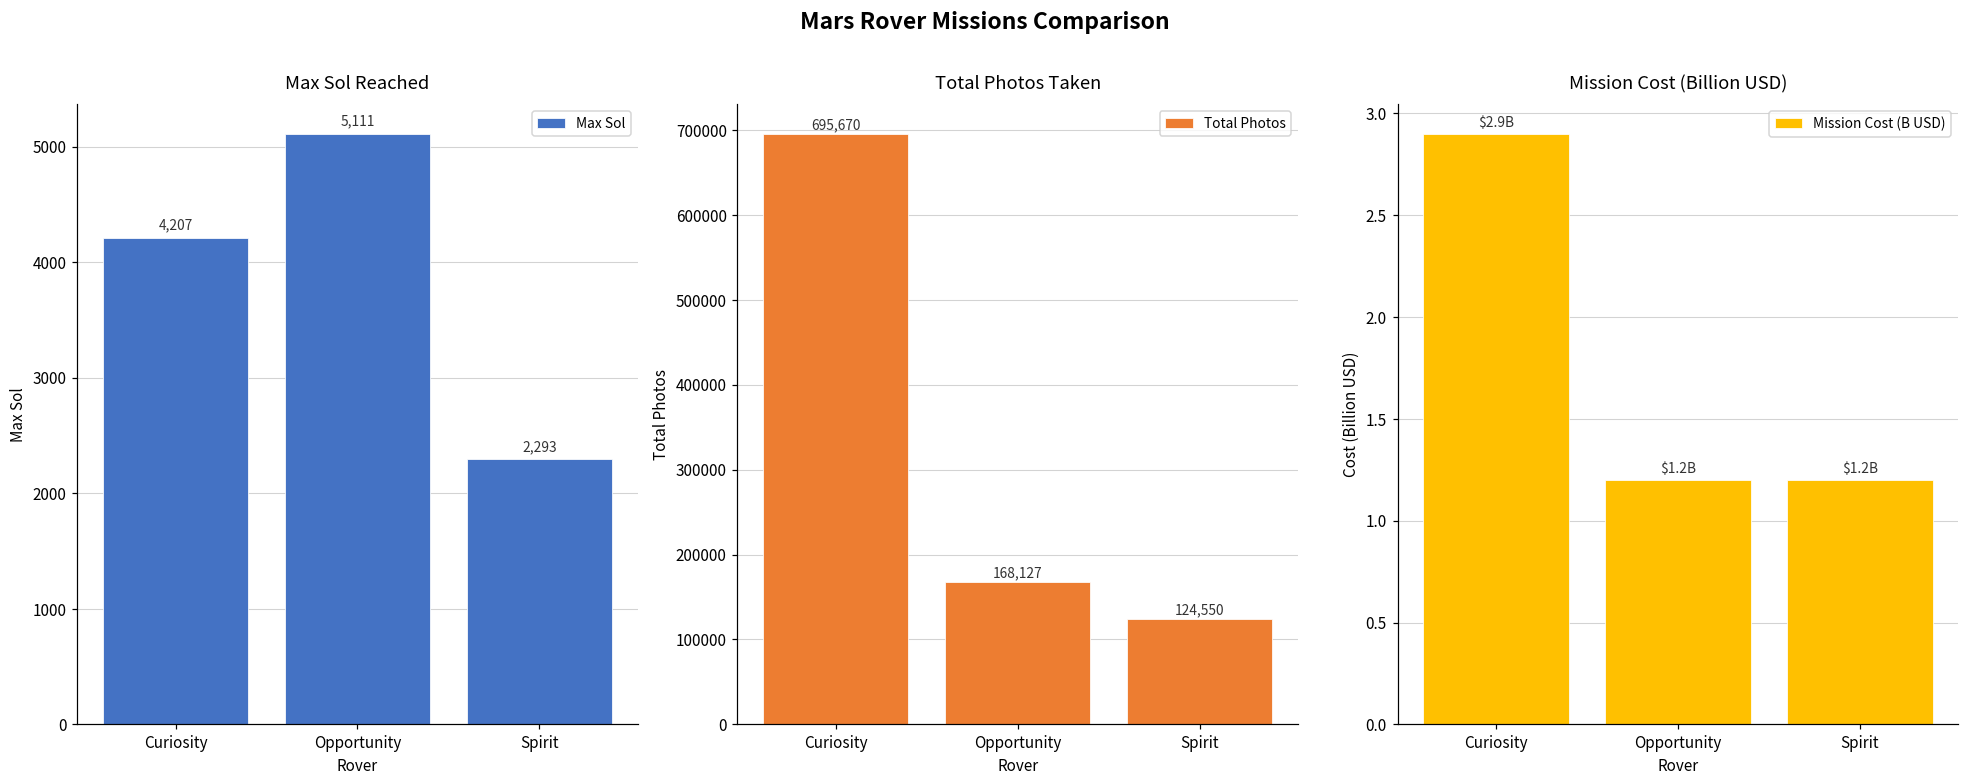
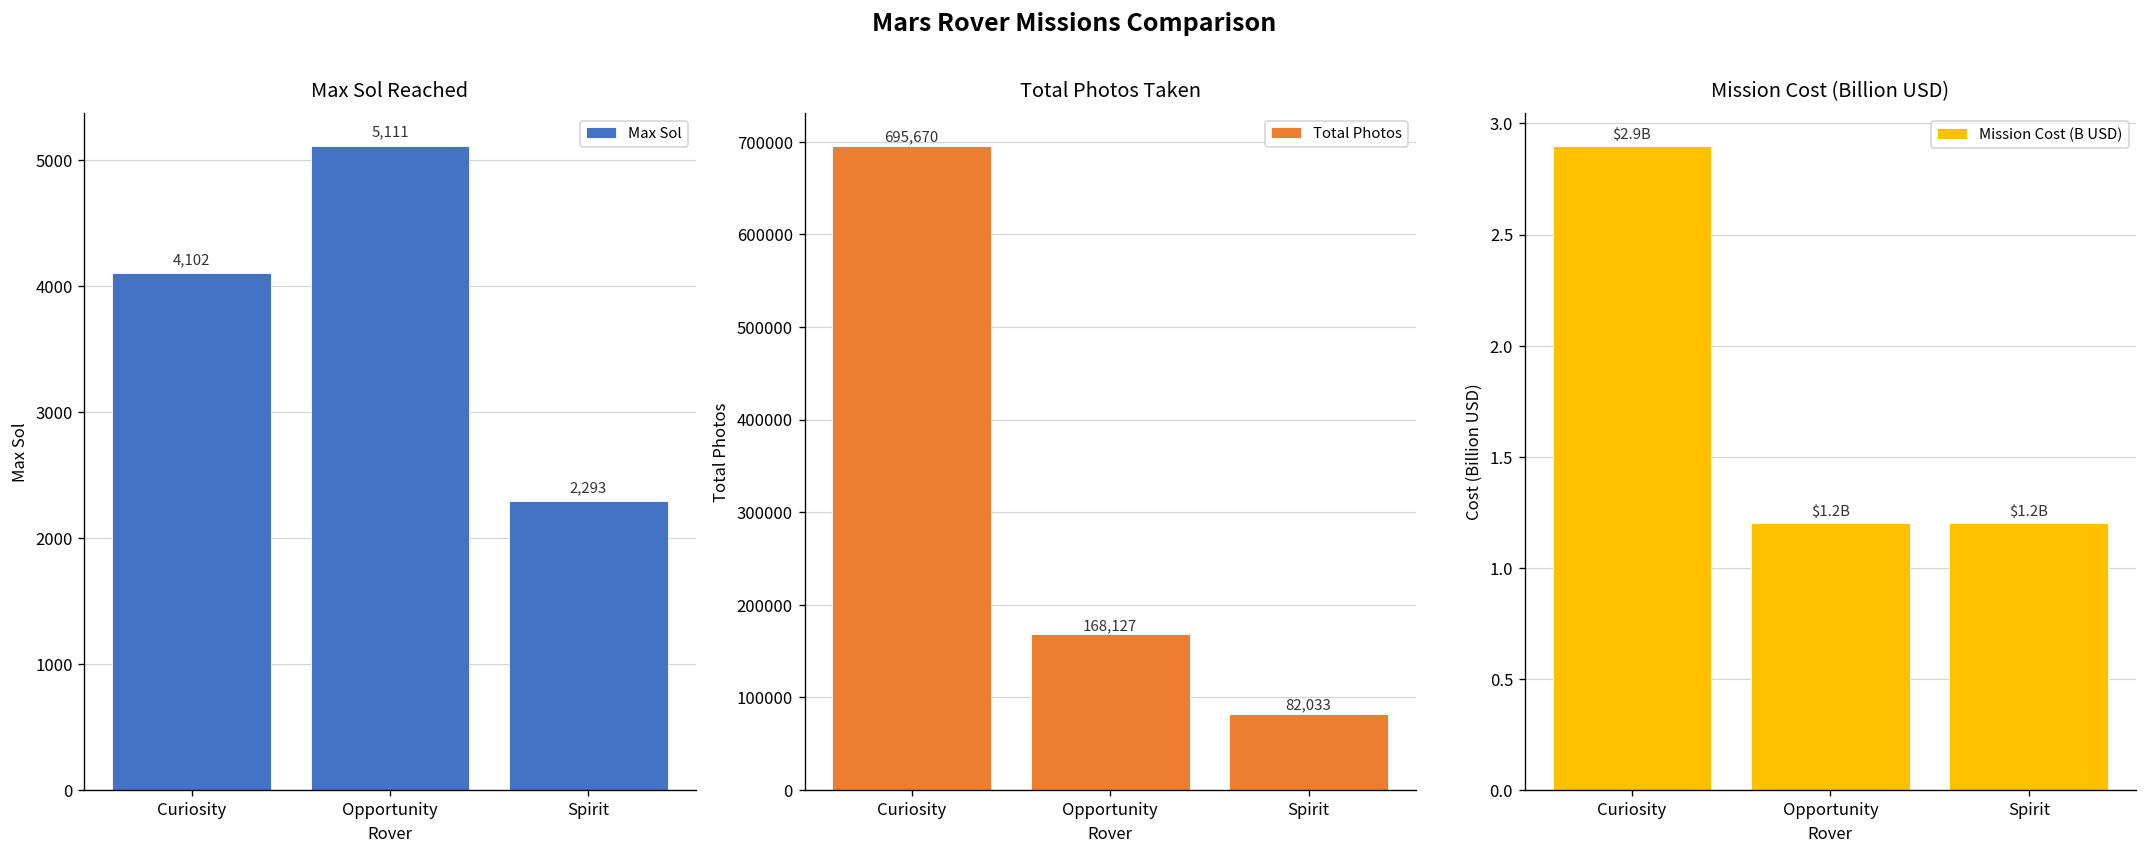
  {
    "Max Sol Reached": {
-     "Curiosity": "4,207",
+     "Curiosity": "4,102",
      "Opportunity": "5,111",
      "Spirit": "2,293"
    },
    "Total Photos Taken": {
      "Curiosity": "695,670",
      "Opportunity": "168,127",
-     "Spirit": "124,550"
+     "Spirit": "82,033"
    },
    "Mission Cost (Billion USD)": {
      "Curiosity": "$2.9B",
      "Opportunity": "$1.2B",
      "Spirit": "$1.2B"
    }
  }
